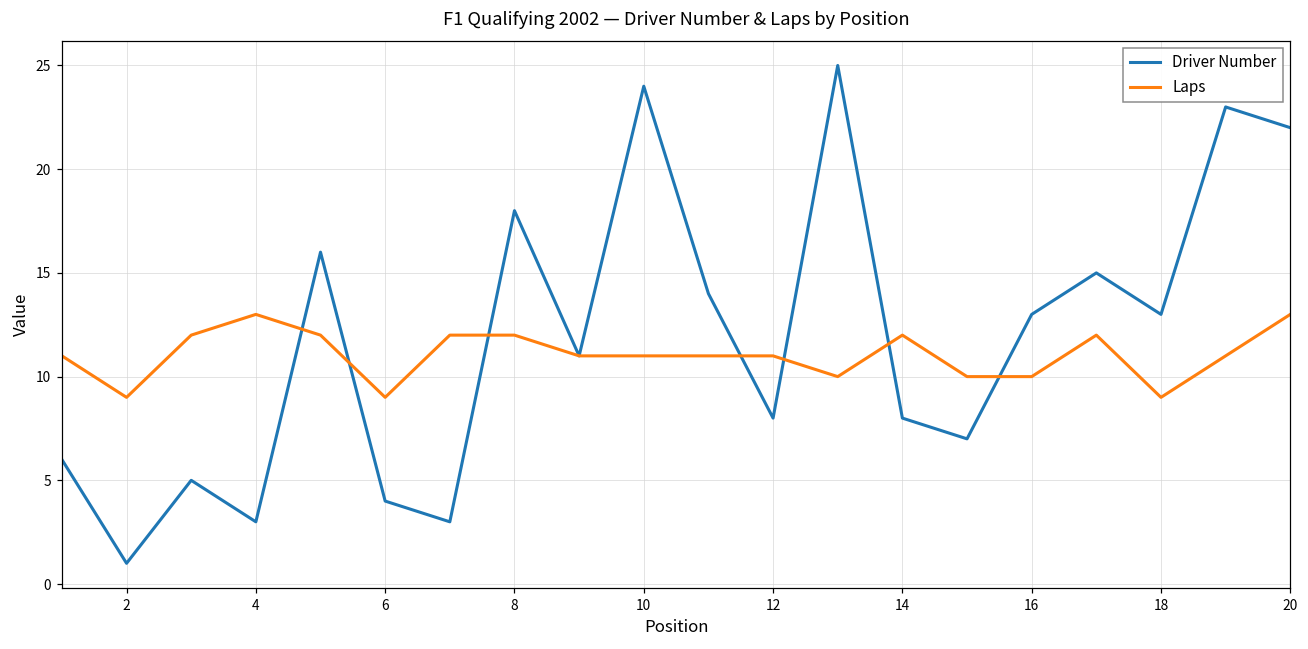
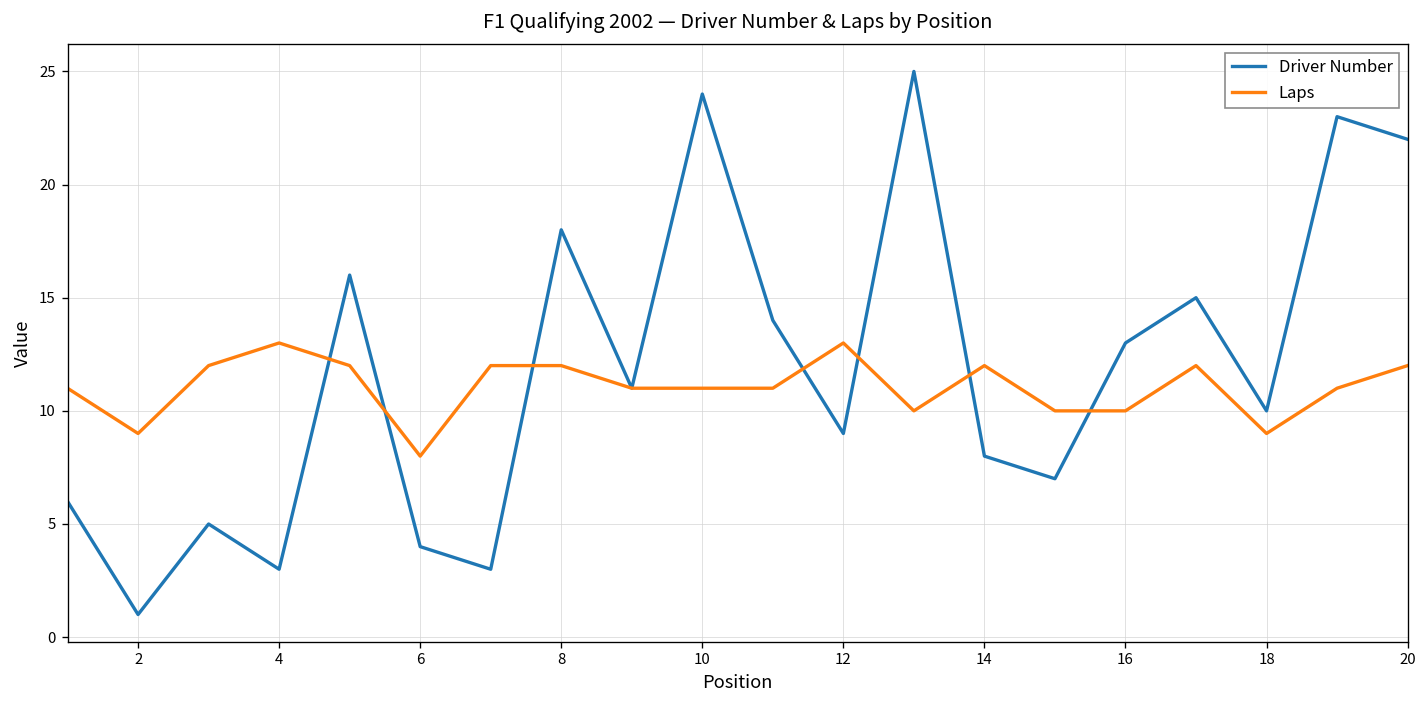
  {
    "Driver Number": {
      "2": 1,
      "4": 3,
      "6": 4,
      "8": 18,
      "10": 24,
-     "12": 8,
+     "12": 9,
      "14": 8,
      "16": 13,
-     "18": 13,
+     "18": 10,
      "20": 22
    },
    "Laps": {
      "2": 9,
      "4": 13,
-     "6": 9,
+     "6": 8,
      "8": 12,
      "10": 11,
-     "12": 11,
+     "12": 13,
      "14": 12,
      "16": 10,
      "18": 9,
-     "20": 13
+     "20": 12
    }
  }
